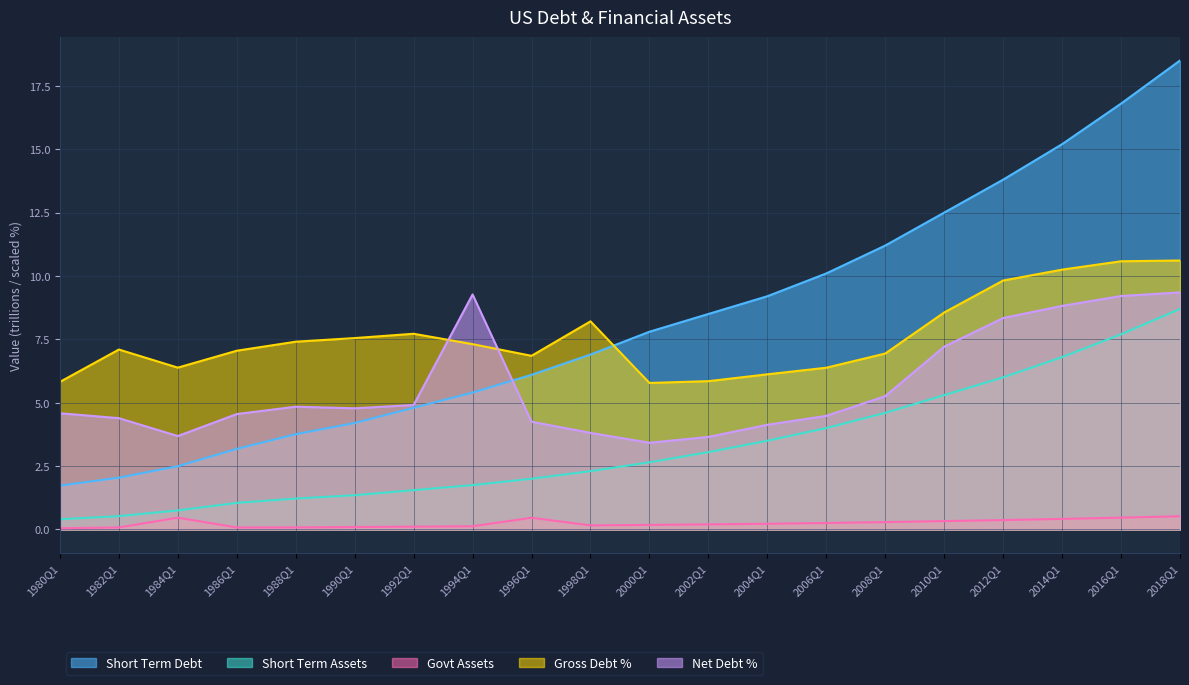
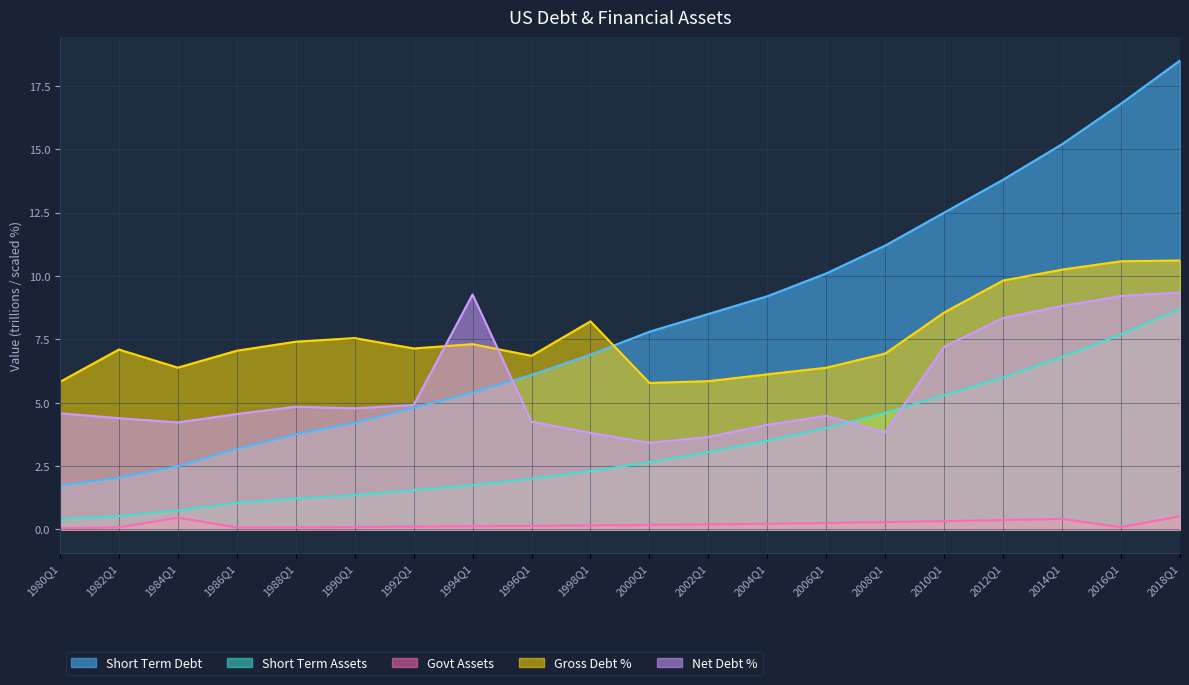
  {
    "Govt Assets": {
      "1980Q1": 0.0,
      "1982Q1": 0.1,
      "1984Q1": 0.5,
      "1986Q1": 0.1,
      "1988Q1": 0.1,
      "1990Q1": 0.1,
      "1992Q1": 0.1,
      "1994Q1": 0.1,
-     "1996Q1": 0.5,
+     "1996Q1": 0.1,
      "1998Q1": 0.2,
      "2000Q1": 0.2,
      "2002Q1": 0.2,
      "2004Q1": 0.2,
      "2006Q1": 0.3,
      "2008Q1": 0.3,
      "2010Q1": 0.3,
      "2012Q1": 0.4,
      "2014Q1": 0.4,
-     "2016Q1": 0.5,
+     "2016Q1": 0.1,
      "2018Q1": 0.5
    },
    "Gross Debt %": {
      "1980Q1": 5.8,
      "1982Q1": 7.1,
      "1984Q1": 6.4,
      "1986Q1": 7.1,
      "1988Q1": 7.4,
      "1990Q1": 7.6,
-     "1992Q1": 7.7,
+     "1992Q1": 7.1,
      "1994Q1": 7.3,
      "1996Q1": 6.9,
      "1998Q1": 8.2,
      "2000Q1": 5.8,
      "2002Q1": 5.9,
      "2004Q1": 6.1,
      "2006Q1": 6.4,
      "2008Q1": 6.9,
      "2010Q1": 8.6,
      "2012Q1": 9.8,
      "2014Q1": 10.3,
      "2016Q1": 10.6,
      "2018Q1": 10.6
    },
    "Net Debt %": {
      "1980Q1": 4.6,
      "1982Q1": 4.4,
-     "1984Q1": 3.7,
+     "1984Q1": 4.2,
      "1986Q1": 4.6,
      "1988Q1": 4.8,
      "1990Q1": 4.8,
      "1992Q1": 4.9,
      "1994Q1": 9.3,
      "1996Q1": 4.3,
      "1998Q1": 3.8,
      "2000Q1": 3.4,
      "2002Q1": 3.7,
      "2004Q1": 4.1,
      "2006Q1": 4.5,
-     "2008Q1": 5.3,
+     "2008Q1": 3.8,
      "2010Q1": 7.2,
      "2012Q1": 8.3,
      "2014Q1": 8.8,
      "2016Q1": 9.2,
      "2018Q1": 9.4
    }
  }
